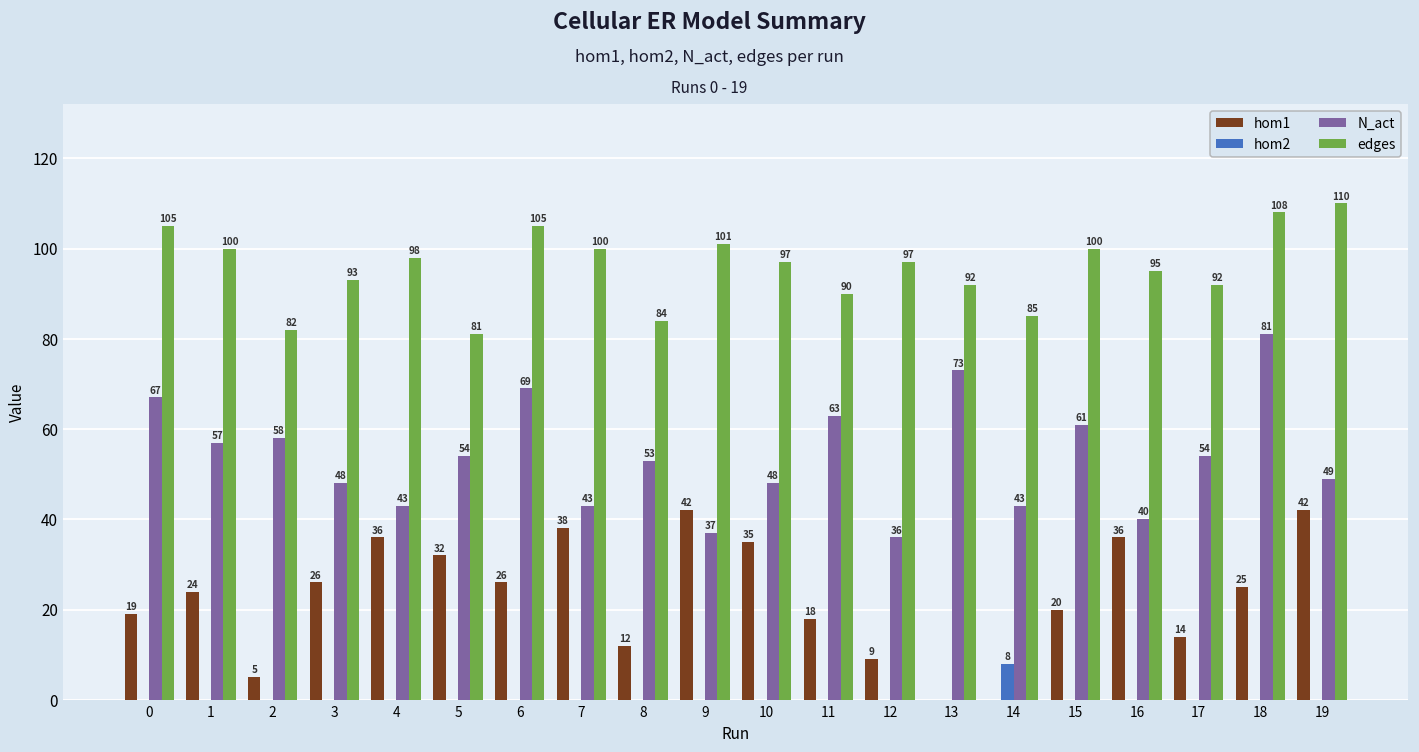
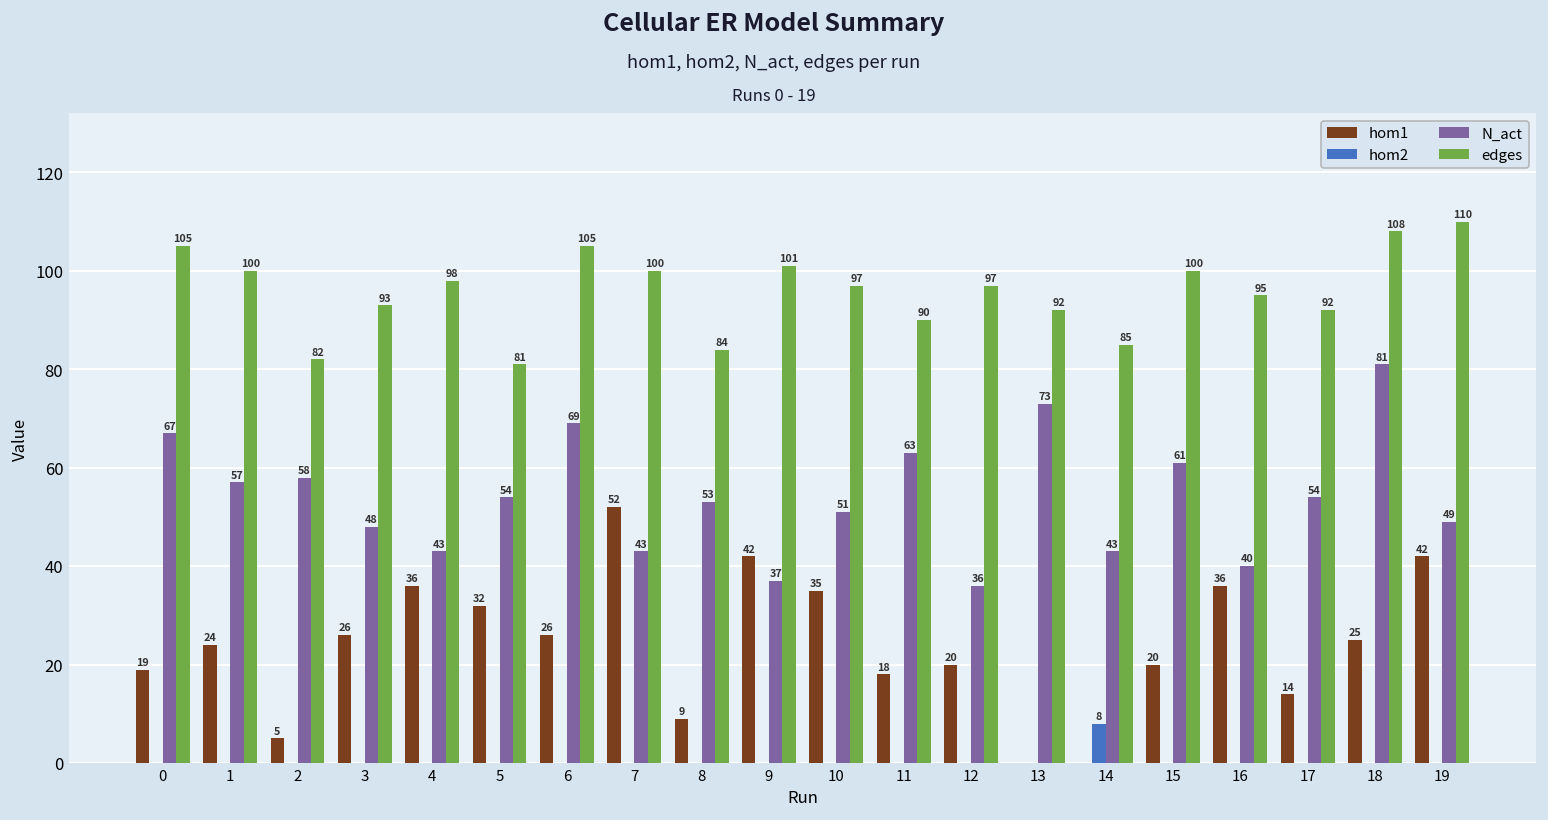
  {
    "hom1": {
      "0": 19,
      "1": 24,
      "2": 5,
      "3": 26,
      "4": 36,
      "5": 32,
      "6": 26,
-     "7": 38,
-     "8": 12,
+     "7": 52,
+     "8": 9,
      "9": 42,
      "10": 35,
      "11": 18,
-     "12": 9,
+     "12": 20,
      "15": 20,
      "16": 36,
      "17": 14,
      "18": 25,
      "19": 42
    },
    "hom2": {
      "14": 8
    },
    "N_act": {
      "0": 67,
      "1": 57,
      "2": 58,
      "3": 48,
      "4": 43,
      "5": 54,
      "6": 69,
      "7": 43,
      "8": 53,
      "9": 37,
-     "10": 48,
+     "10": 51,
      "11": 63,
      "12": 36,
      "13": 73,
      "14": 43,
      "15": 61,
      "16": 40,
      "17": 54,
      "18": 81,
      "19": 49
    },
    "edges": {
      "0": 105,
      "1": 100,
      "2": 82,
      "3": 93,
      "4": 98,
      "5": 81,
      "6": 105,
      "7": 100,
      "8": 84,
      "9": 101,
      "10": 97,
      "11": 90,
      "12": 97,
      "13": 92,
      "14": 85,
      "15": 100,
      "16": 95,
      "17": 92,
      "18": 108,
      "19": 110
    }
  }
